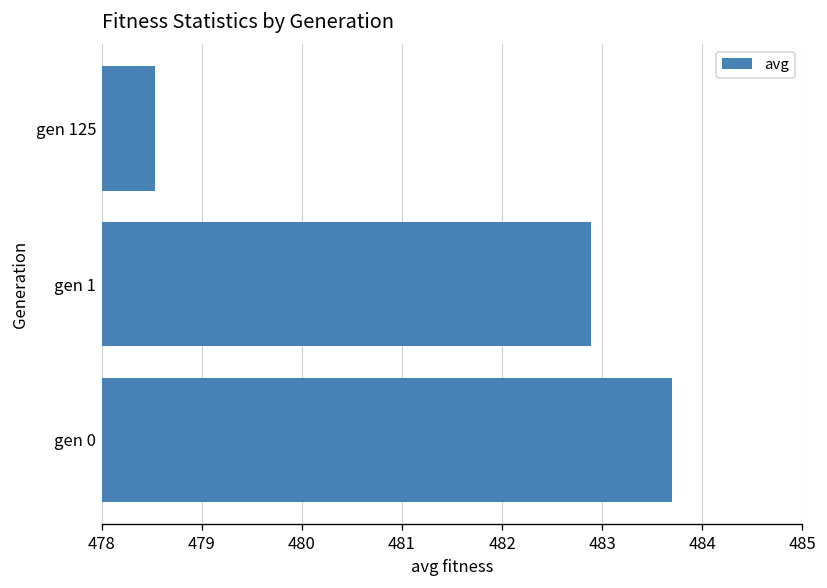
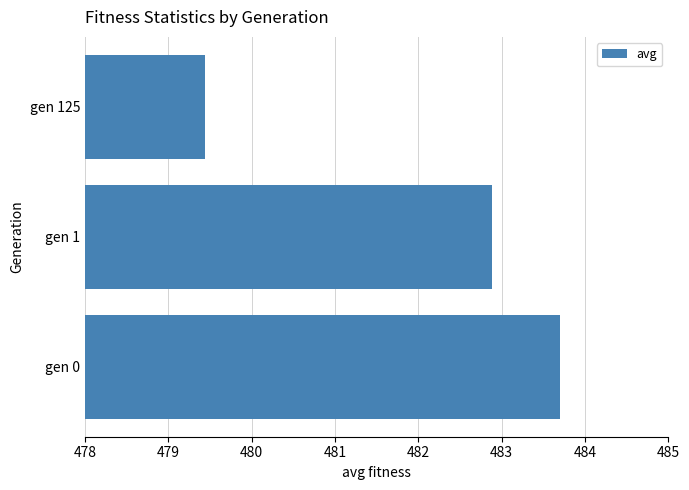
  {
-   "gen 125": 478.5,
+   "gen 125": 479.4,
    "gen 1": 482.9,
    "gen 0": 483.7
  }
